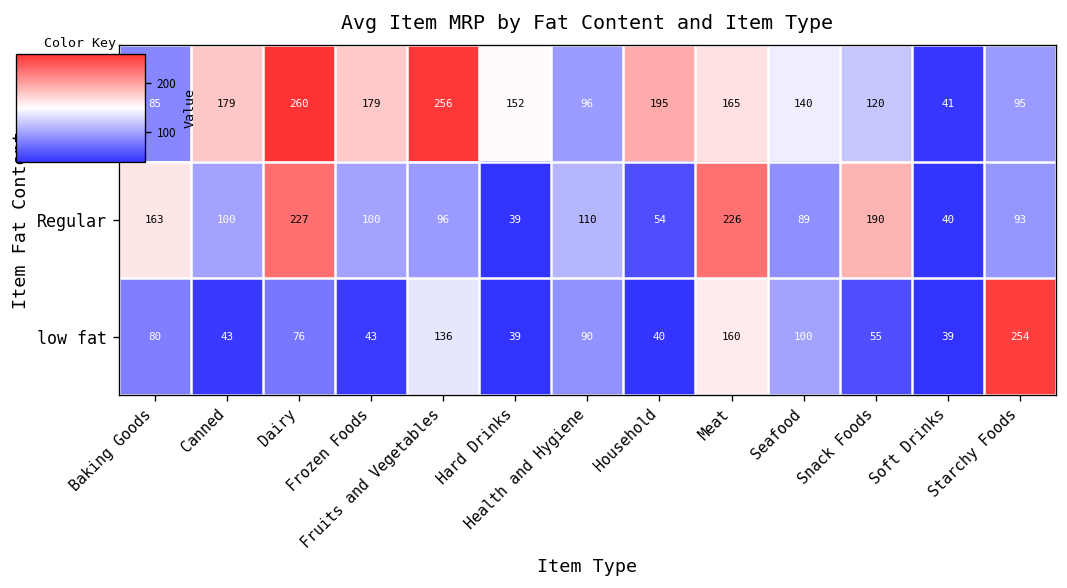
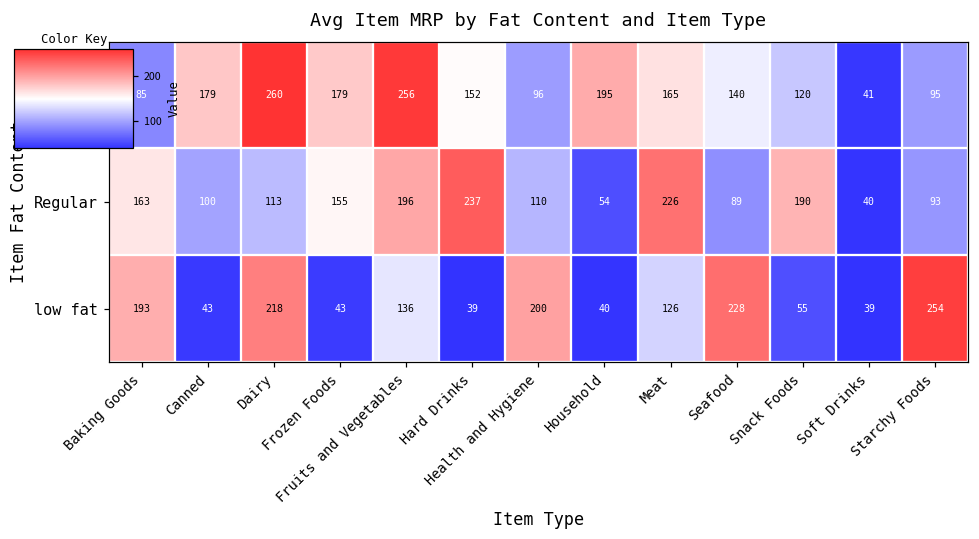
  {
    "Regular": {
      "Baking Goods": 163,
      "Canned": 100,
-     "Dairy": 227,
-     "Frozen Foods": 100,
-     "Fruits and Vegetables": 96,
-     "Hard Drinks": 39,
+     "Dairy": 113,
+     "Frozen Foods": 155,
+     "Fruits and Vegetables": 196,
+     "Hard Drinks": 237,
      "Health and Hygiene": 110,
      "Household": 54,
      "Meat": 226,
      "Seafood": 89,
      "Snack Foods": 190,
      "Soft Drinks": 40,
      "Starchy Foods": 93
    },
    "low fat": {
-     "Baking Goods": 80,
+     "Baking Goods": 193,
      "Canned": 43,
-     "Dairy": 76,
+     "Dairy": 218,
      "Frozen Foods": 43,
      "Fruits and Vegetables": 136,
      "Hard Drinks": 39,
-     "Health and Hygiene": 90,
+     "Health and Hygiene": 200,
      "Household": 40,
-     "Meat": 160,
-     "Seafood": 100,
+     "Meat": 126,
+     "Seafood": 228,
      "Snack Foods": 55,
      "Soft Drinks": 39,
      "Starchy Foods": 254
    }
  }
